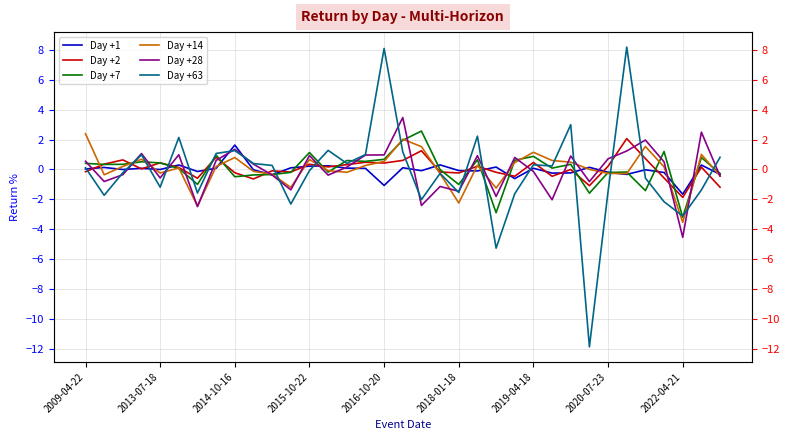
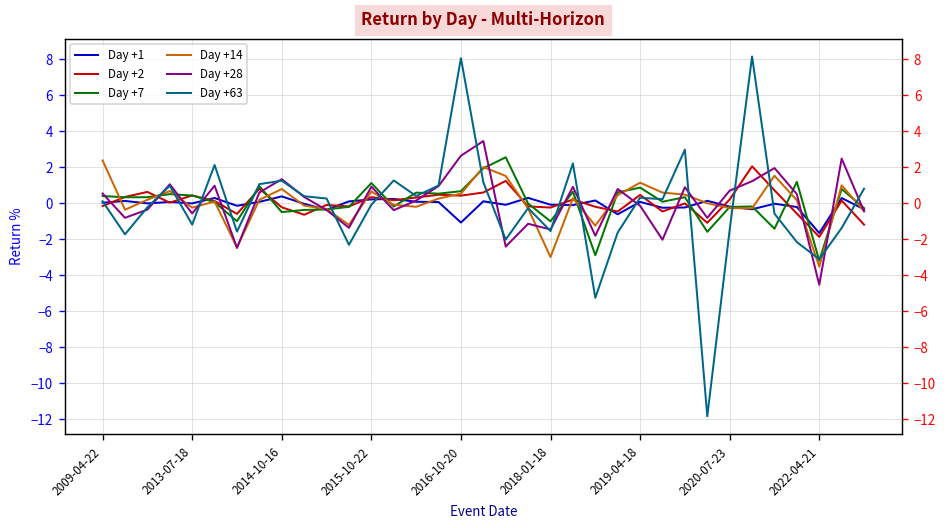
  {
    "Day +1": {
      "2013-07-18": 0.0,
-     "2014-10-16": 1.6,
+     "2014-10-16": 0.4,
      "2016-10-20": -1.1,
      "2019-04-18": 0.1,
      "2022-04-21": -1.6
    },
    "Day +2": {
      "2009-04-22": -0.1,
      "2014-10-16": -0.2,
      "2020-07-23": 0.2,
      "2022-04-21": -1.9
    },
    "Day +7": {
      "2014-10-16": -0.5,
      "2015-10-22": 1.1,
      "2018-01-18": -1.0,
      "2019-04-18": 0.9
    },
    "Day +14": {
      "2009-04-22": 2.4,
      "2013-07-18": -0.2,
      "2014-10-16": 0.8,
      "2015-10-22": 0.7,
-     "2018-01-18": -2.2,
+     "2018-01-18": -3.0,
      "2019-04-18": 1.1,
      "2022-04-21": -3.5
    },
    "Day +28": {
      "2013-07-18": -0.6,
      "2015-10-22": 0.9,
-     "2016-10-20": 1.0,
+     "2016-10-20": 2.6,
      "2019-04-18": -0.1,
      "2020-07-23": 0.7,
      "2022-04-21": -4.5
    },
    "Day +63": {
      "2013-07-18": -1.2,
      "2015-10-22": -0.1,
      "2016-10-20": 8.1,
      "2020-07-23": -1.5
    }
  }
